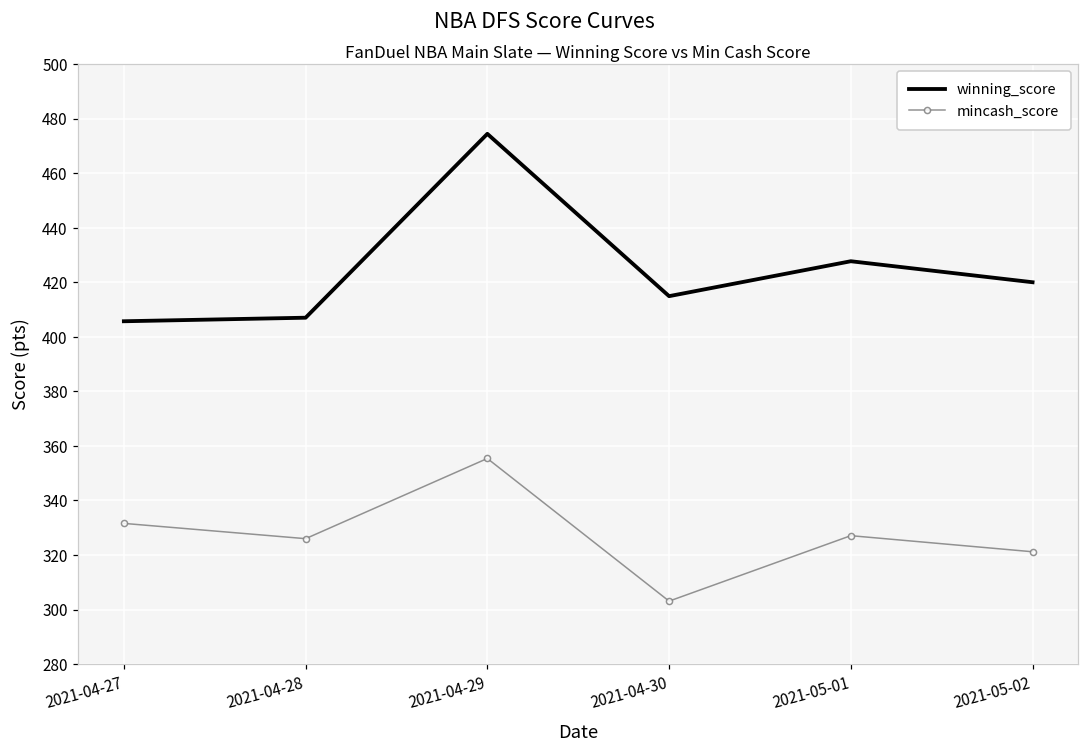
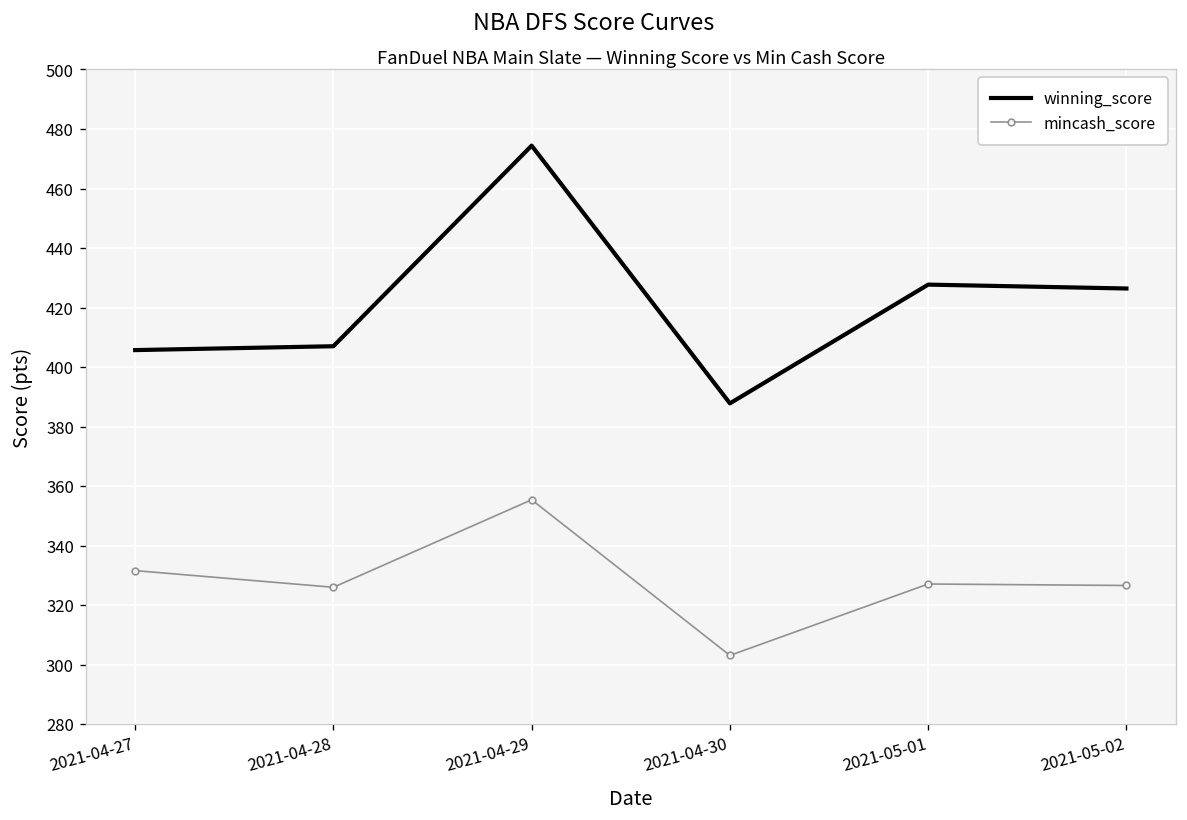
  {
    "winning_score": {
      "2021-04-27": 406,
      "2021-04-28": 407,
      "2021-04-29": 474,
-     "2021-04-30": 415,
+     "2021-04-30": 388,
      "2021-05-01": 428,
-     "2021-05-02": 420
+     "2021-05-02": 426
    },
    "mincash_score": {
      "2021-04-27": 332,
      "2021-04-28": 326,
      "2021-04-29": 355,
      "2021-04-30": 303,
      "2021-05-01": 327,
-     "2021-05-02": 321
+     "2021-05-02": 327
    }
  }
